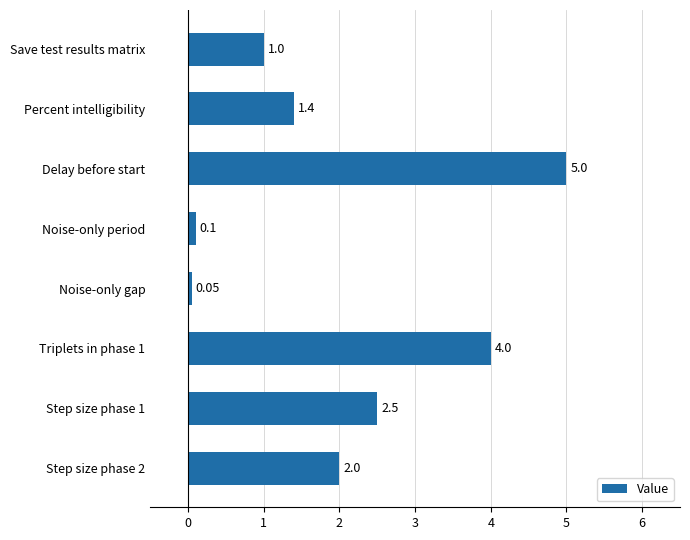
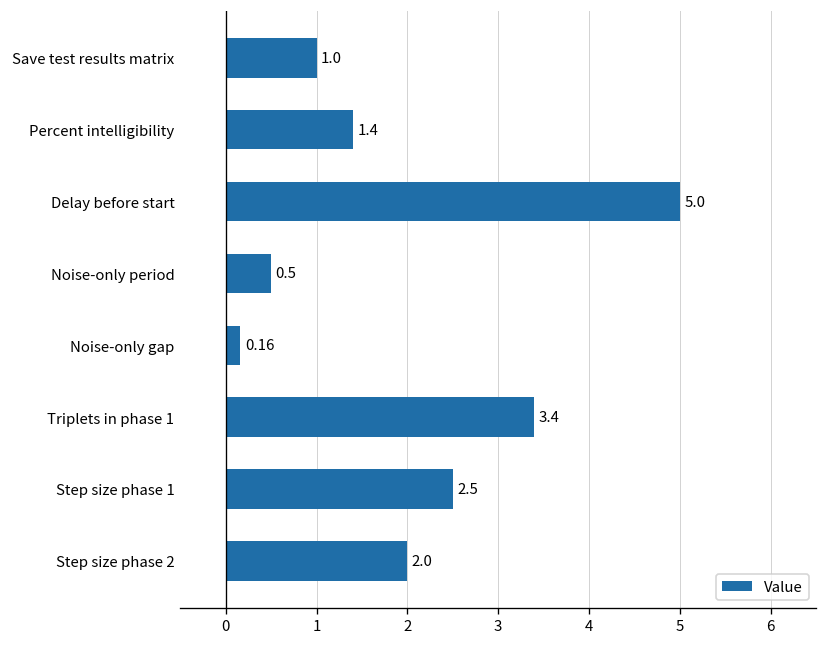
  {
    "Save test results matrix": 1.0,
    "Percent intelligibility": 1.4,
    "Delay before start": 5.0,
-   "Noise-only period": 0.1,
-   "Noise-only gap": 0.05,
-   "Triplets in phase 1": 4.0,
+   "Noise-only period": 0.5,
+   "Noise-only gap": 0.16,
+   "Triplets in phase 1": 3.4,
    "Step size phase 1": 2.5,
    "Step size phase 2": 2.0
  }
